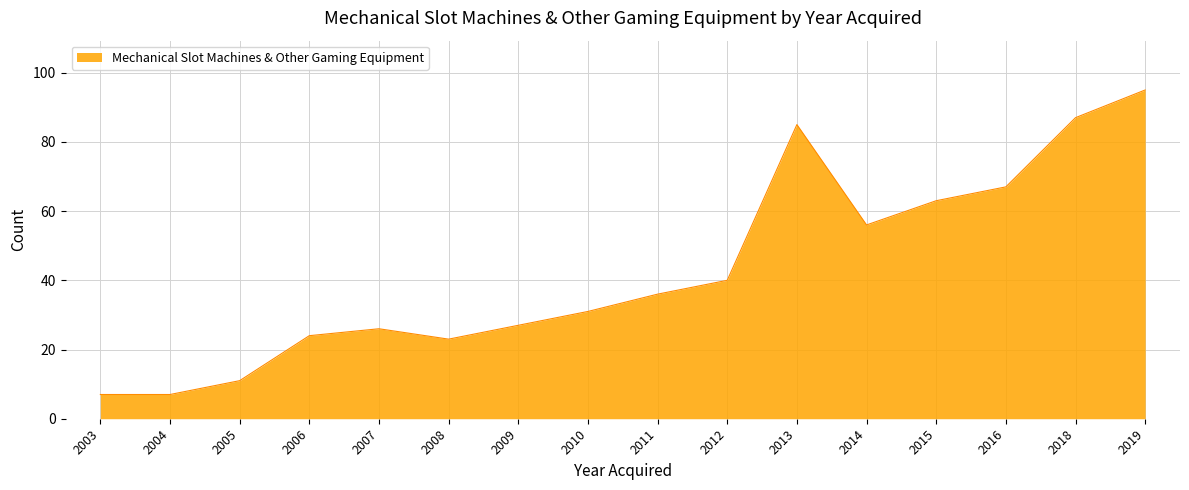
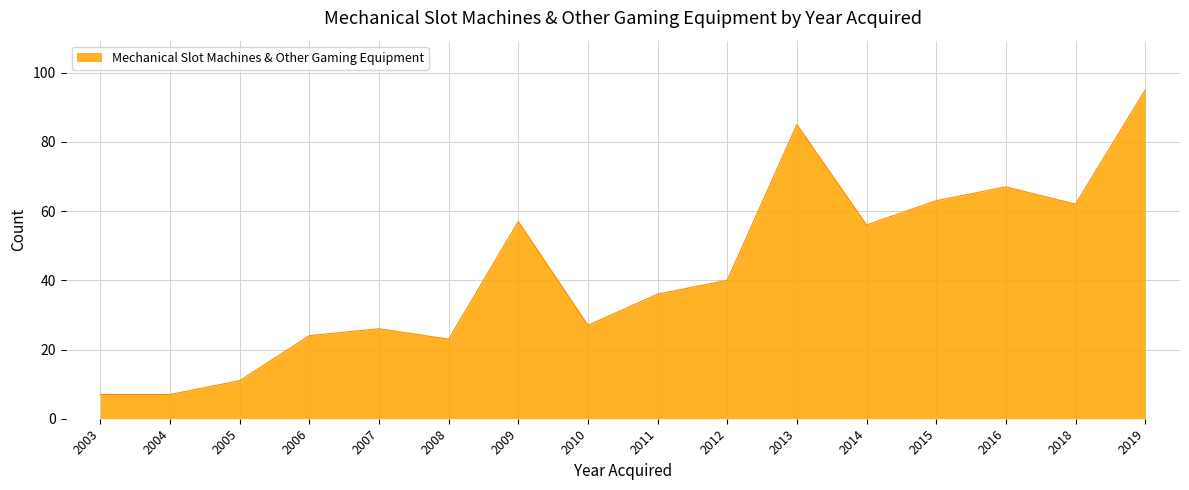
  {
    "2003": 7,
    "2004": 7,
    "2005": 11,
    "2006": 24,
    "2007": 26,
    "2008": 23,
-   "2009": 27,
-   "2010": 31,
+   "2009": 57,
+   "2010": 27,
    "2011": 36,
    "2012": 40,
    "2013": 85,
    "2014": 56,
    "2015": 63,
    "2016": 67,
-   "2018": 87,
+   "2018": 62,
    "2019": 95
  }
